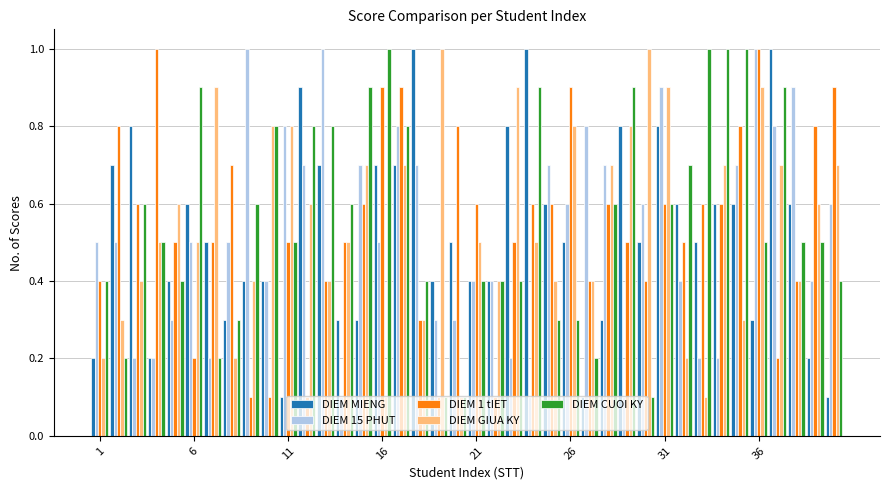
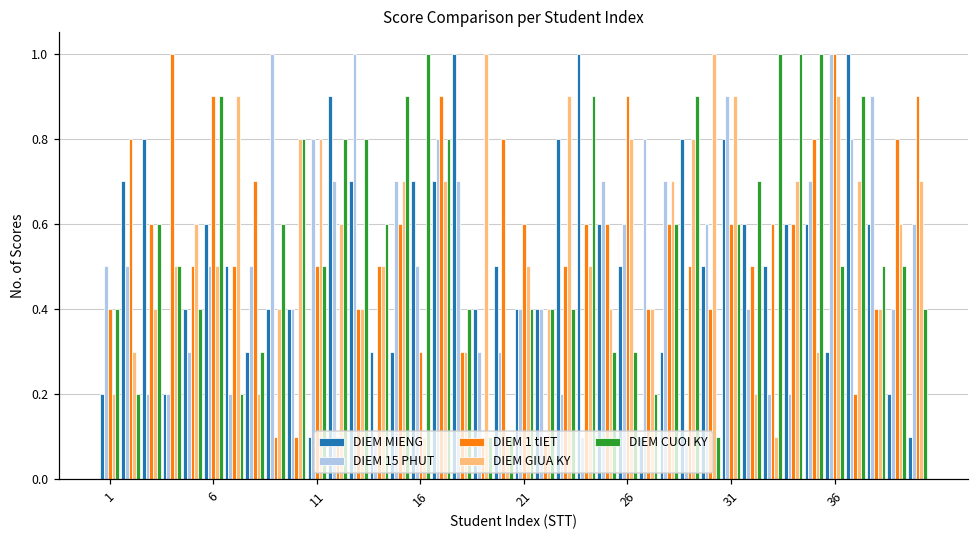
  {
    "DIEM 1 tIET": {
      "1": 0.40,
-     "6": 0.20,
+     "6": 0.90,
      "11": 0.50,
-     "16": 0.90,
+     "16": 0.30,
      "21": 0.60,
      "26": 0.90,
      "31": 0.60,
      "36": 1.00
    }
  }
